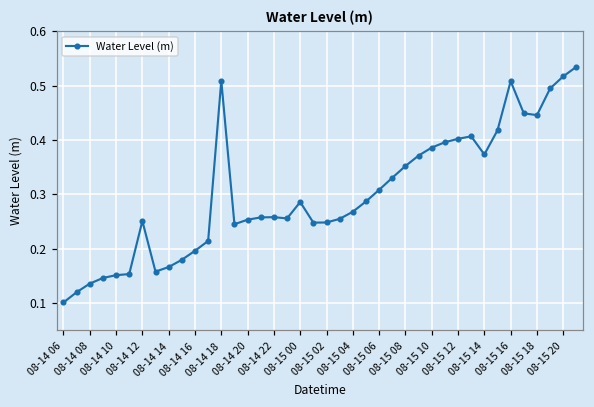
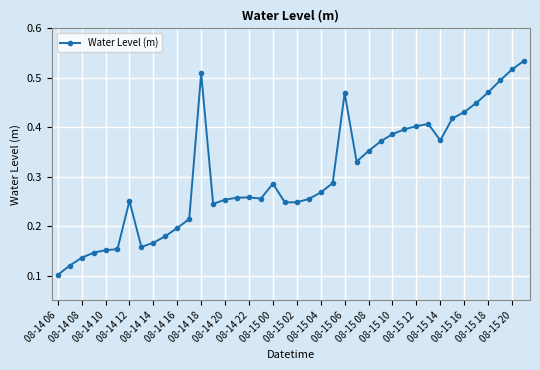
  {
    "08-14 06": 0.10,
    "08-14 08": 0.14,
    "08-14 10": 0.15,
    "08-14 12": 0.25,
    "08-14 14": 0.17,
    "08-14 16": 0.20,
    "08-14 18": 0.51,
    "08-14 20": 0.25,
    "08-14 22": 0.26,
    "08-15 00": 0.29,
    "08-15 02": 0.25,
    "08-15 04": 0.27,
-   "08-15 06": 0.31,
+   "08-15 06": 0.47,
    "08-15 08": 0.35,
    "08-15 10": 0.39,
    "08-15 12": 0.40,
    "08-15 14": 0.37,
-   "08-15 16": 0.51,
-   "08-15 18": 0.45,
+   "08-15 16": 0.43,
+   "08-15 18": 0.47,
    "08-15 20": 0.52
  }
